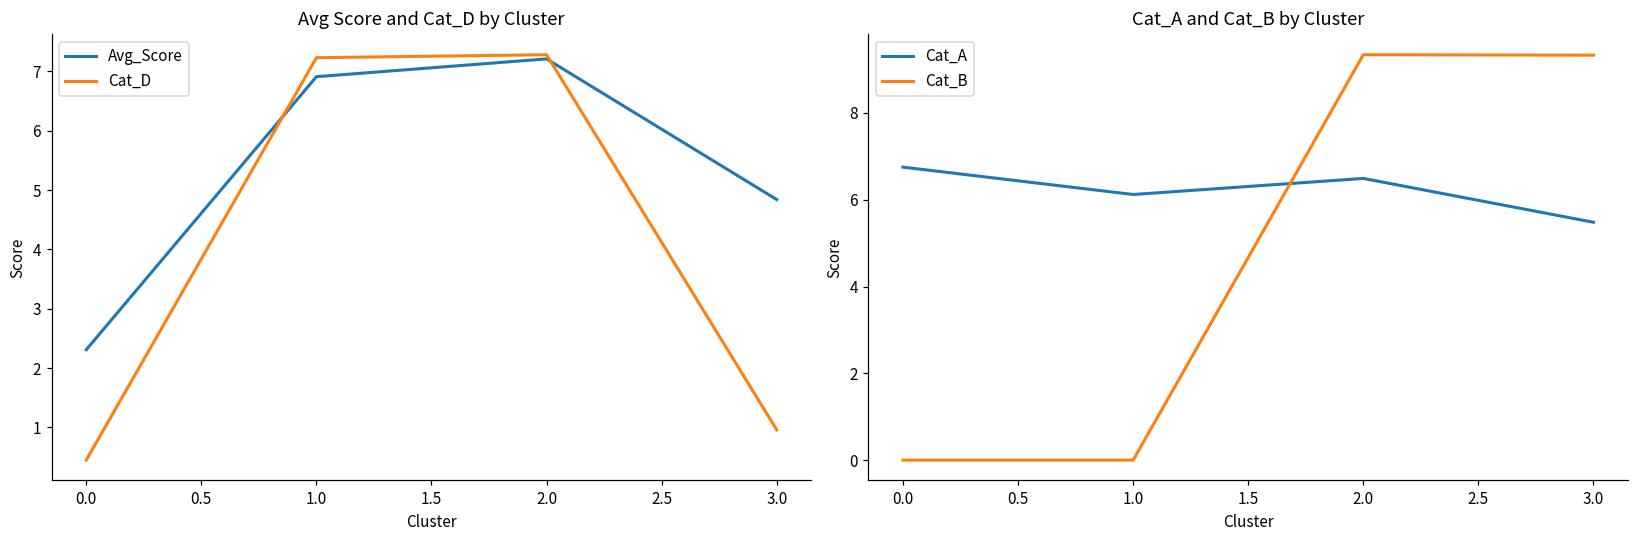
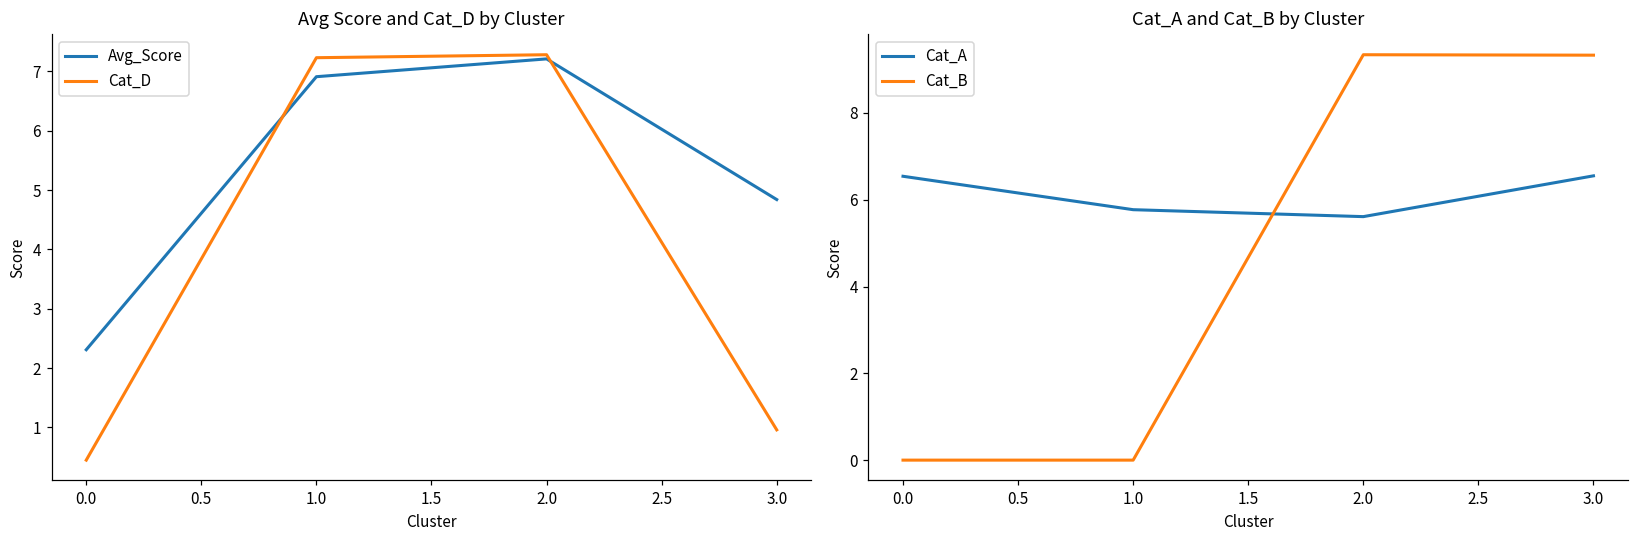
  {
    "Avg Score and Cat_D by Cluster": {
      "Avg_Score": {
        "0.0": 2.3,
        "1.0": 6.9,
        "2.0": 7.2,
        "3.0": 4.8
      },
      "Cat_D": {
        "0.0": 0.5,
        "1.0": 7.2,
        "2.0": 7.3,
        "3.0": 1.0
      }
    },
    "Cat_A and Cat_B by Cluster": {
      "Cat_A": {
-       "0.0": 6.8,
-       "1.0": 6.1,
-       "2.0": 6.5,
-       "3.0": 5.5
+       "0.0": 6.5,
+       "1.0": 5.8,
+       "2.0": 5.6,
+       "3.0": 6.6
      },
      "Cat_B": {
        "0.0": 0.0,
        "1.0": 0.0,
        "2.0": 9.3,
        "3.0": 9.3
      }
    }
  }
